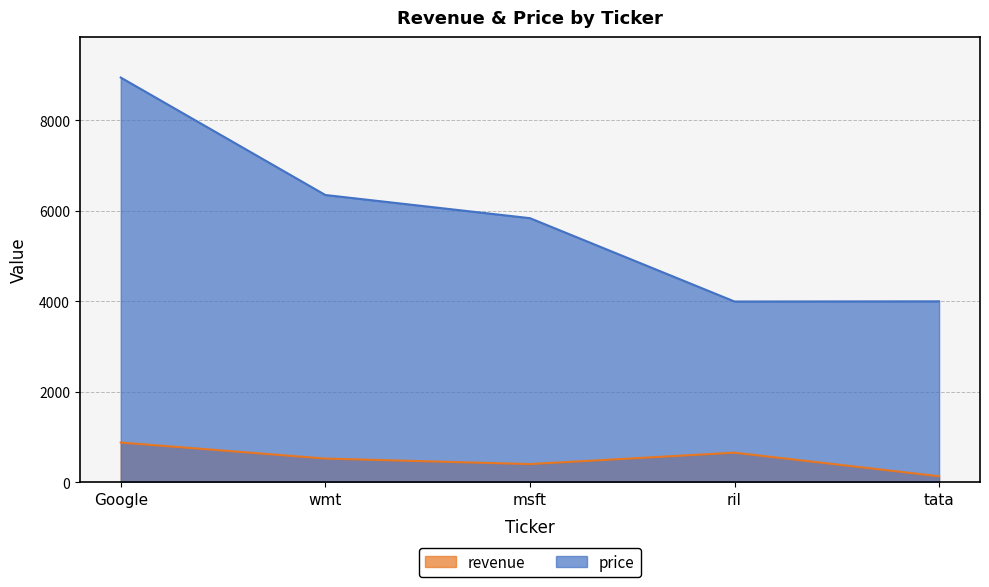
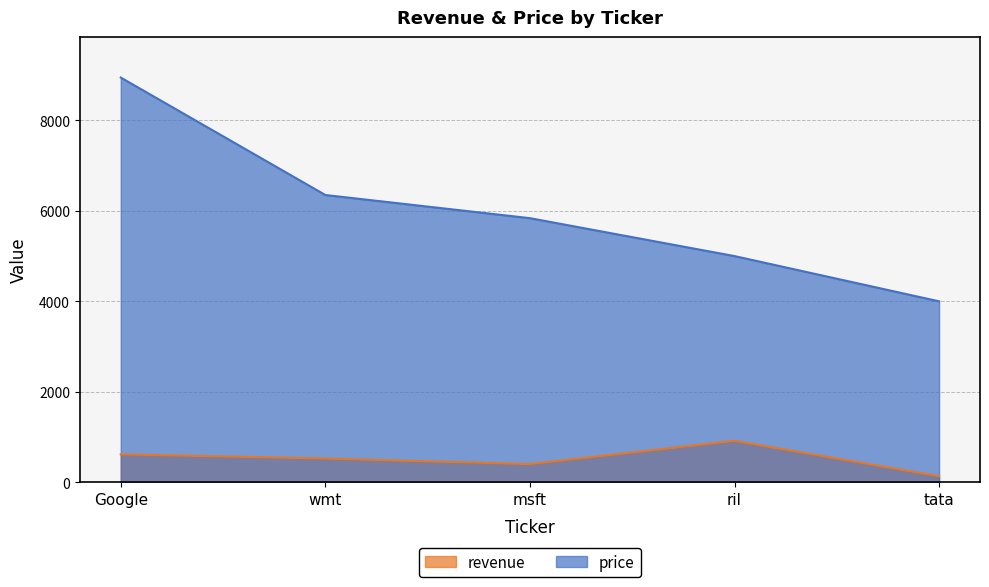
  {
    "revenue": {
-     "Google": 900,
+     "Google": 600,
      "wmt": 500,
      "msft": 400,
-     "ril": 700,
+     "ril": 900,
      "tata": 100
    },
    "price": {
      "Google": 8900,
      "wmt": 6300,
      "msft": 5800,
-     "ril": 4000,
+     "ril": 5000,
      "tata": 4000
    }
  }
